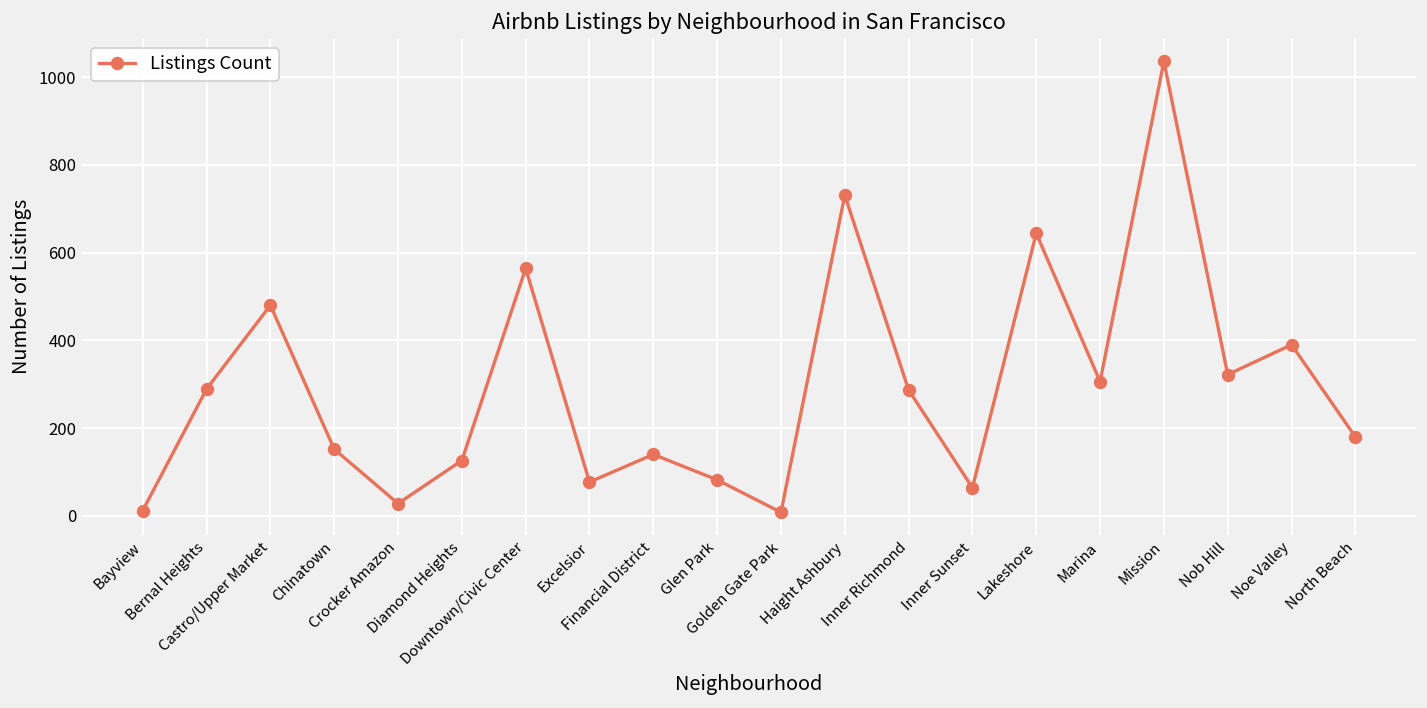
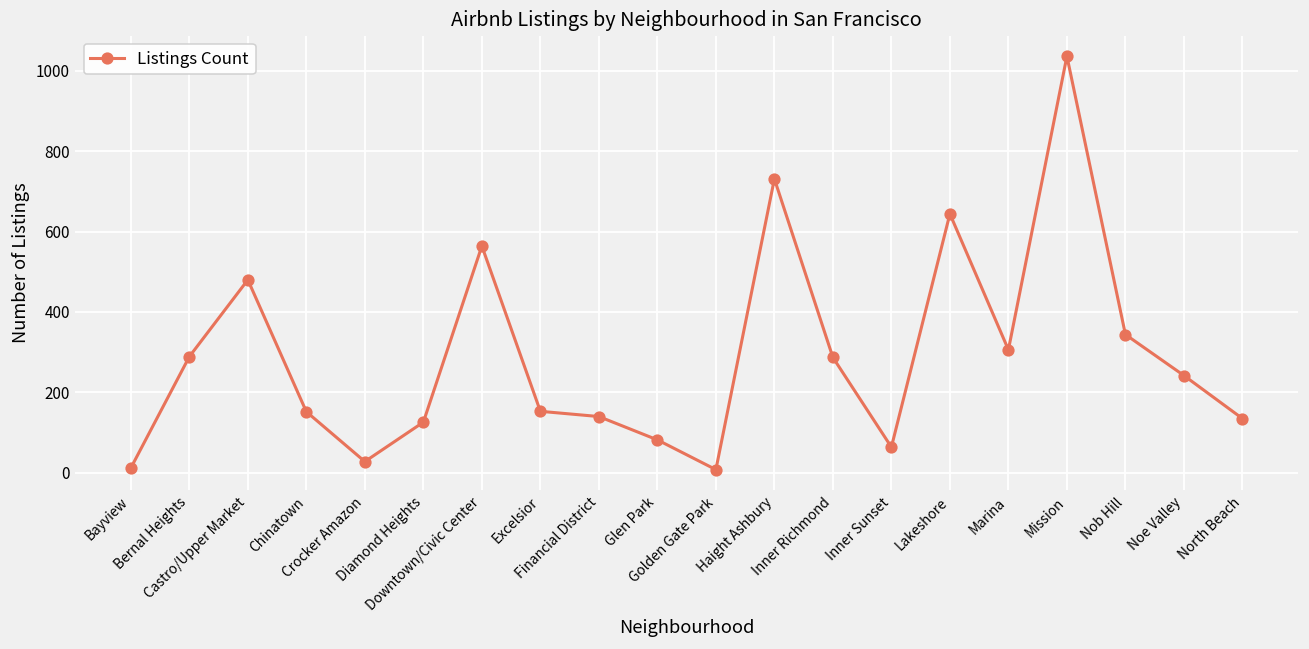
  {
    "Bayview": 10,
    "Bernal Heights": 290,
    "Castro/Upper Market": 480,
    "Chinatown": 150,
    "Crocker Amazon": 30,
    "Diamond Heights": 130,
    "Downtown/Civic Center": 560,
-   "Excelsior": 80,
+   "Excelsior": 150,
    "Financial District": 140,
    "Glen Park": 80,
    "Golden Gate Park": 10,
    "Haight Ashbury": 730,
    "Inner Richmond": 290,
    "Inner Sunset": 60,
    "Lakeshore": 640,
    "Marina": 310,
    "Mission": 1040,
-   "Nob Hill": 320,
-   "Noe Valley": 390,
-   "North Beach": 180
+   "Nob Hill": 340,
+   "Noe Valley": 240,
+   "North Beach": 140
  }
